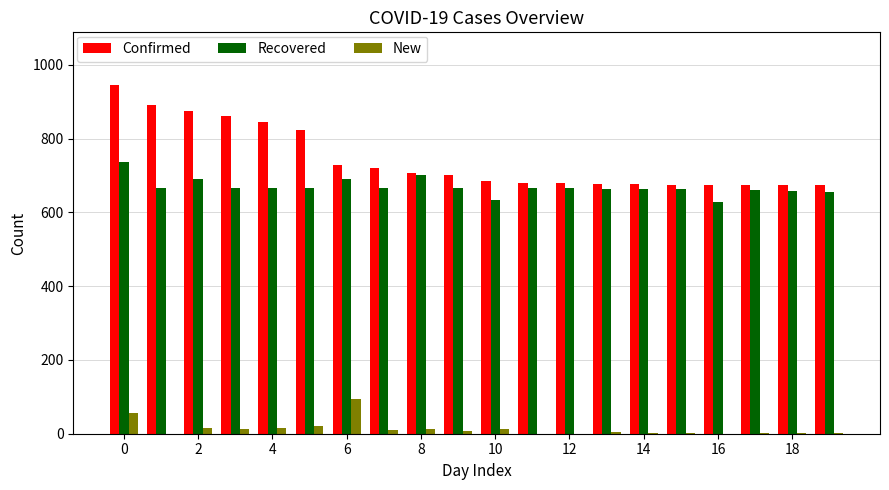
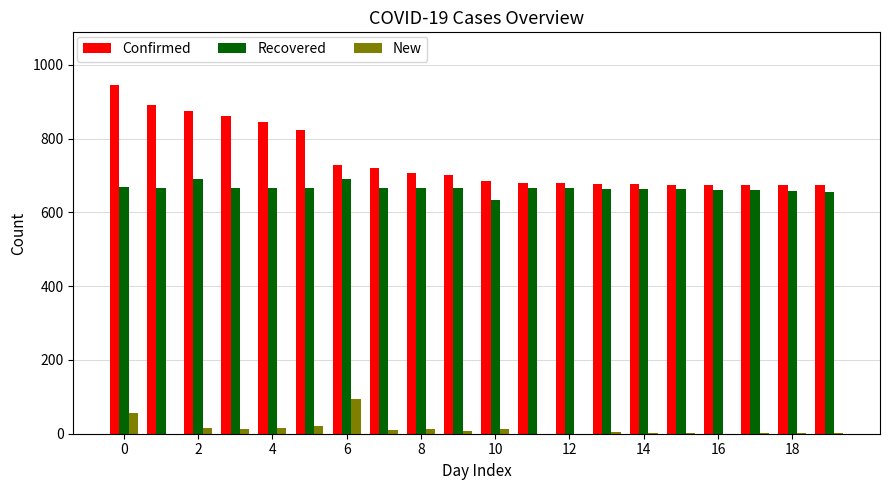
  {
    "Recovered": {
-     "0": 740,
+     "0": 670,
      "2": 690,
      "4": 670,
      "6": 690,
-     "8": 700,
+     "8": 670,
      "10": 630,
      "12": 670,
      "14": 660,
-     "16": 630,
+     "16": 660,
      "18": 660
    }
  }
